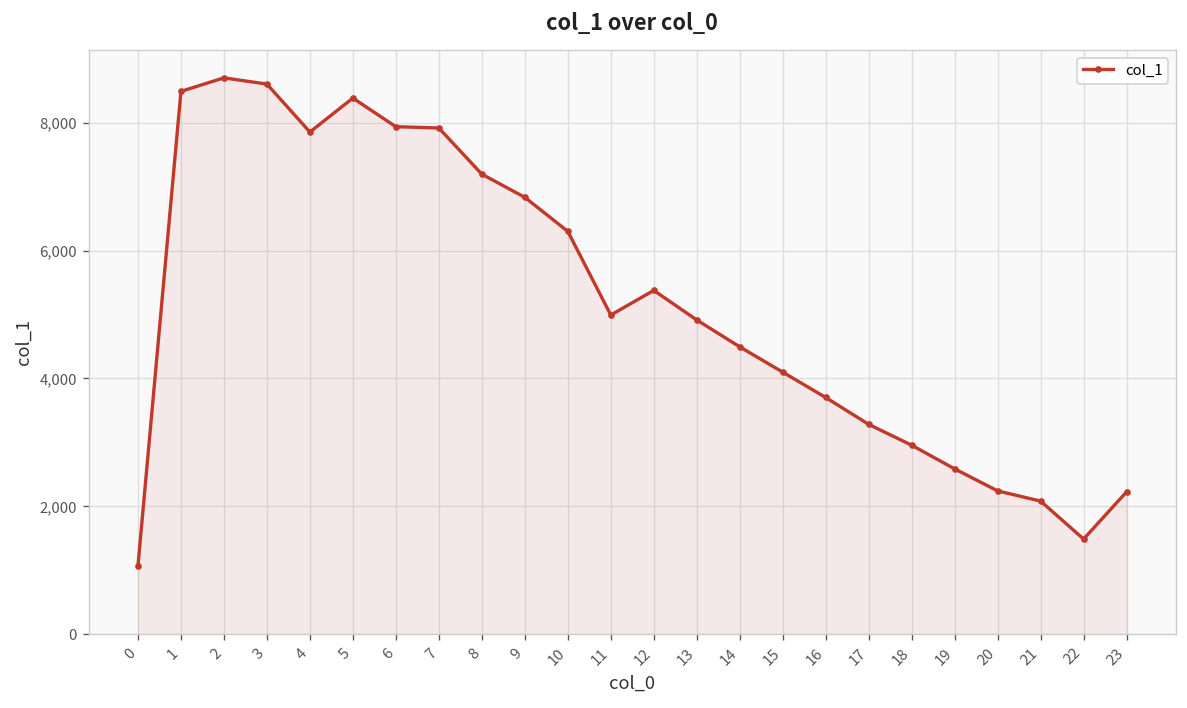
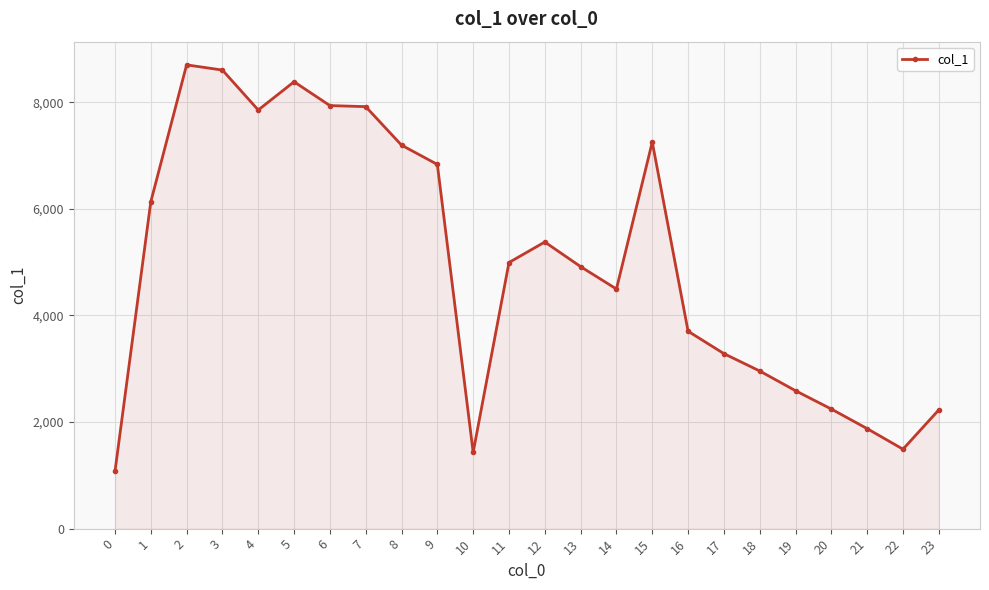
  {
    "0": "1,100",
-   "1": "8,500",
+   "1": "6,100",
    "2": "8,700",
    "3": "8,600",
    "4": "7,900",
    "5": "8,400",
    "6": "7,900",
    "7": "7,900",
    "8": "7,200",
    "9": "6,800",
-   "10": "6,300",
+   "10": "1,400",
    "11": "5,000",
    "12": "5,400",
    "13": "4,900",
    "14": "4,500",
-   "15": "4,100",
+   "15": "7,300",
    "16": "3,700",
    "17": "3,300",
    "18": "3,000",
    "19": "2,600",
    "20": "2,200",
-   "21": "2,100",
+   "21": "1,900",
    "22": "1,500",
    "23": "2,200"
  }
